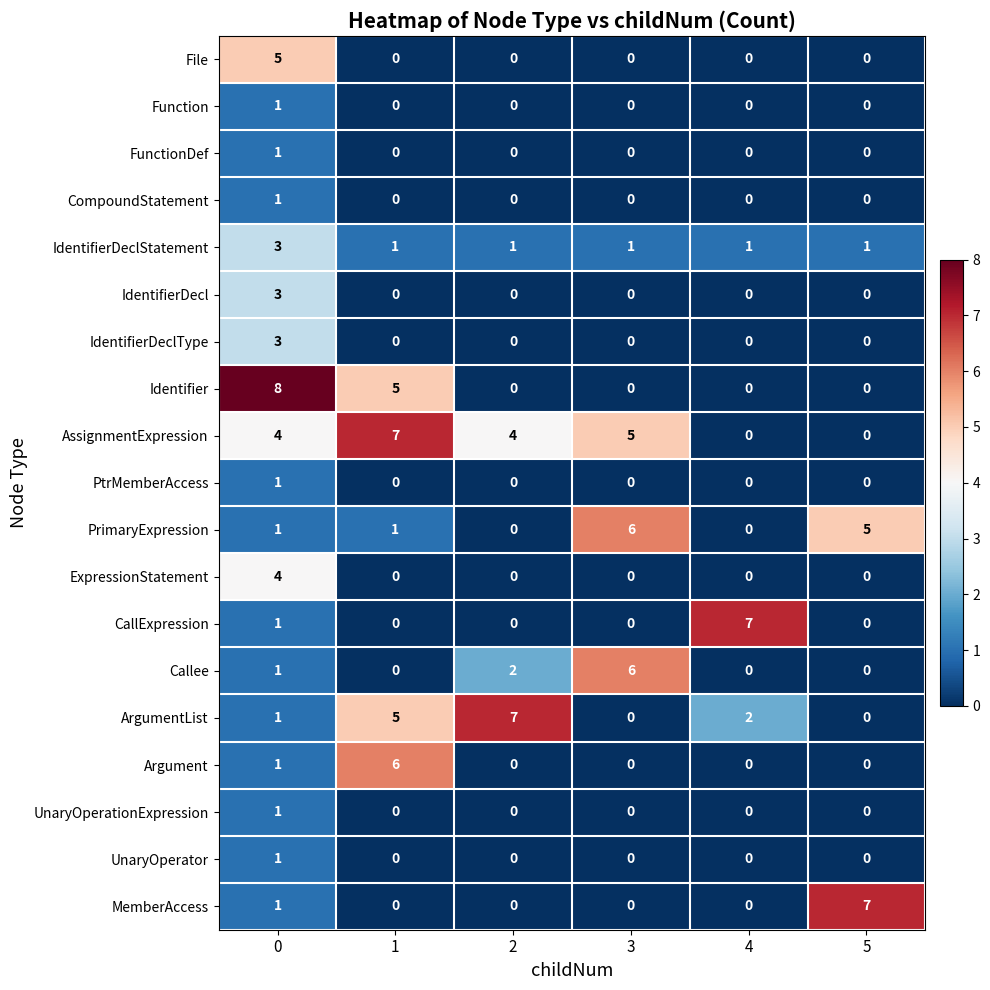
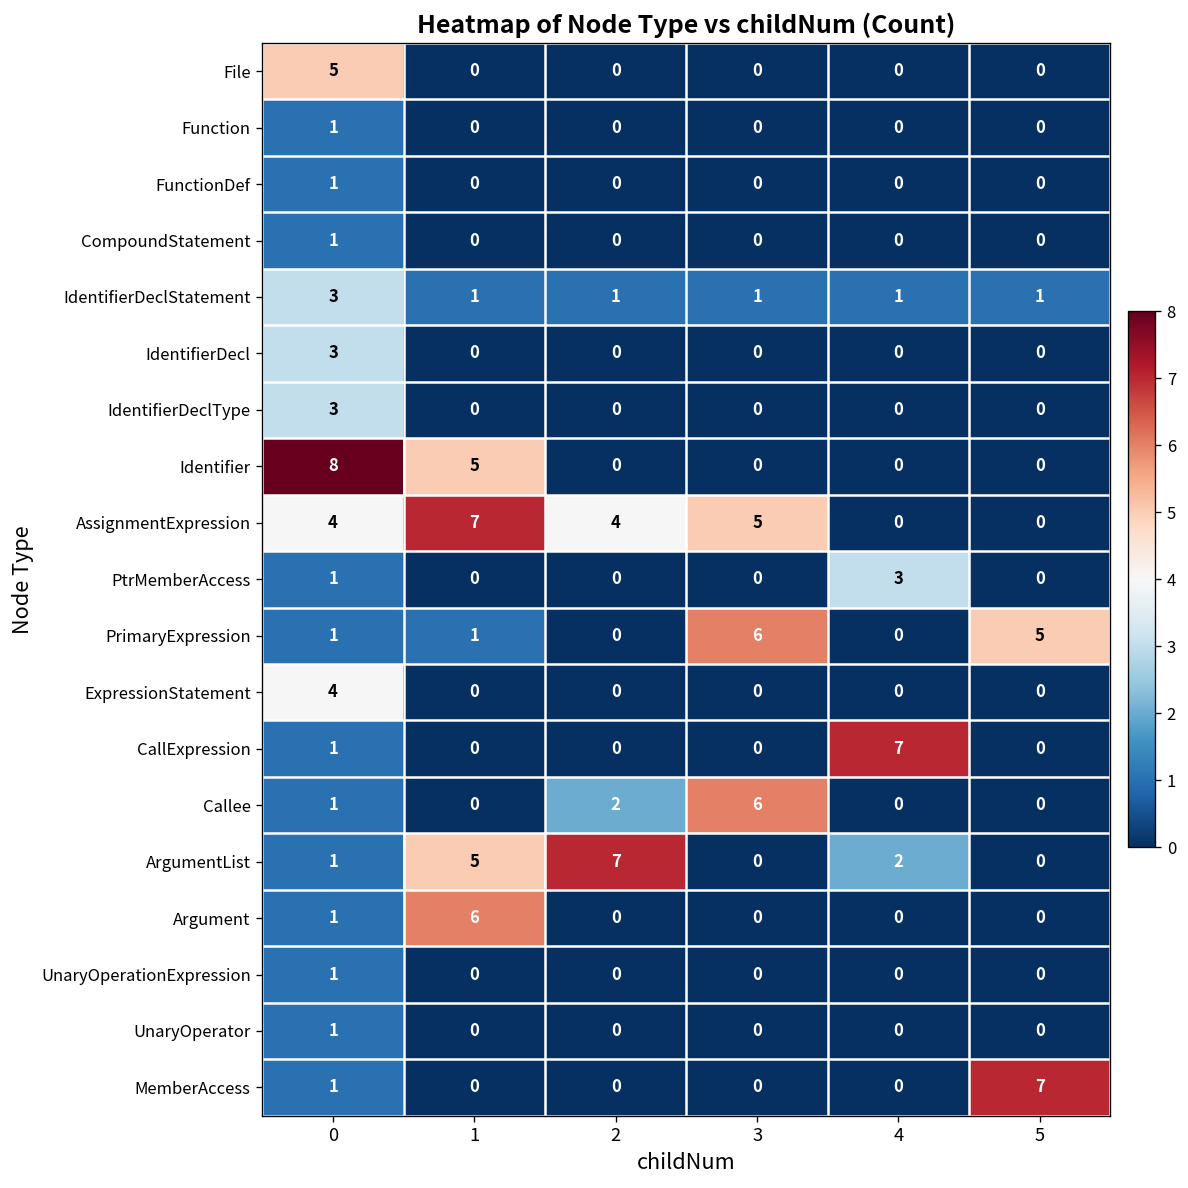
  {
    "File": {
      "0": 5,
      "1": 0,
      "2": 0,
      "3": 0,
      "4": 0,
      "5": 0
    },
    "Function": {
      "0": 1,
      "1": 0,
      "2": 0,
      "3": 0,
      "4": 0,
      "5": 0
    },
    "FunctionDef": {
      "0": 1,
      "1": 0,
      "2": 0,
      "3": 0,
      "4": 0,
      "5": 0
    },
    "CompoundStatement": {
      "0": 1,
      "1": 0,
      "2": 0,
      "3": 0,
      "4": 0,
      "5": 0
    },
    "IdentifierDeclStatement": {
      "0": 3,
      "1": 1,
      "2": 1,
      "3": 1,
      "4": 1,
      "5": 1
    },
    "IdentifierDecl": {
      "0": 3,
      "1": 0,
      "2": 0,
      "3": 0,
      "4": 0,
      "5": 0
    },
    "IdentifierDeclType": {
      "0": 3,
      "1": 0,
      "2": 0,
      "3": 0,
      "4": 0,
      "5": 0
    },
    "Identifier": {
      "0": 8,
      "1": 5,
      "2": 0,
      "3": 0,
      "4": 0,
      "5": 0
    },
    "AssignmentExpression": {
      "0": 4,
      "1": 7,
      "2": 4,
      "3": 5,
      "4": 0,
      "5": 0
    },
    "PtrMemberAccess": {
      "0": 1,
      "1": 0,
      "2": 0,
      "3": 0,
-     "4": 0,
+     "4": 3,
      "5": 0
    },
    "PrimaryExpression": {
      "0": 1,
      "1": 1,
      "2": 0,
      "3": 6,
      "4": 0,
      "5": 5
    },
    "ExpressionStatement": {
      "0": 4,
      "1": 0,
      "2": 0,
      "3": 0,
      "4": 0,
      "5": 0
    },
    "CallExpression": {
      "0": 1,
      "1": 0,
      "2": 0,
      "3": 0,
      "4": 7,
      "5": 0
    },
    "Callee": {
      "0": 1,
      "1": 0,
      "2": 2,
      "3": 6,
      "4": 0,
      "5": 0
    },
    "ArgumentList": {
      "0": 1,
      "1": 5,
      "2": 7,
      "3": 0,
      "4": 2,
      "5": 0
    },
    "Argument": {
      "0": 1,
      "1": 6,
      "2": 0,
      "3": 0,
      "4": 0,
      "5": 0
    },
    "UnaryOperationExpression": {
      "0": 1,
      "1": 0,
      "2": 0,
      "3": 0,
      "4": 0,
      "5": 0
    },
    "UnaryOperator": {
      "0": 1,
      "1": 0,
      "2": 0,
      "3": 0,
      "4": 0,
      "5": 0
    },
    "MemberAccess": {
      "0": 1,
      "1": 0,
      "2": 0,
      "3": 0,
      "4": 0,
      "5": 7
    }
  }
